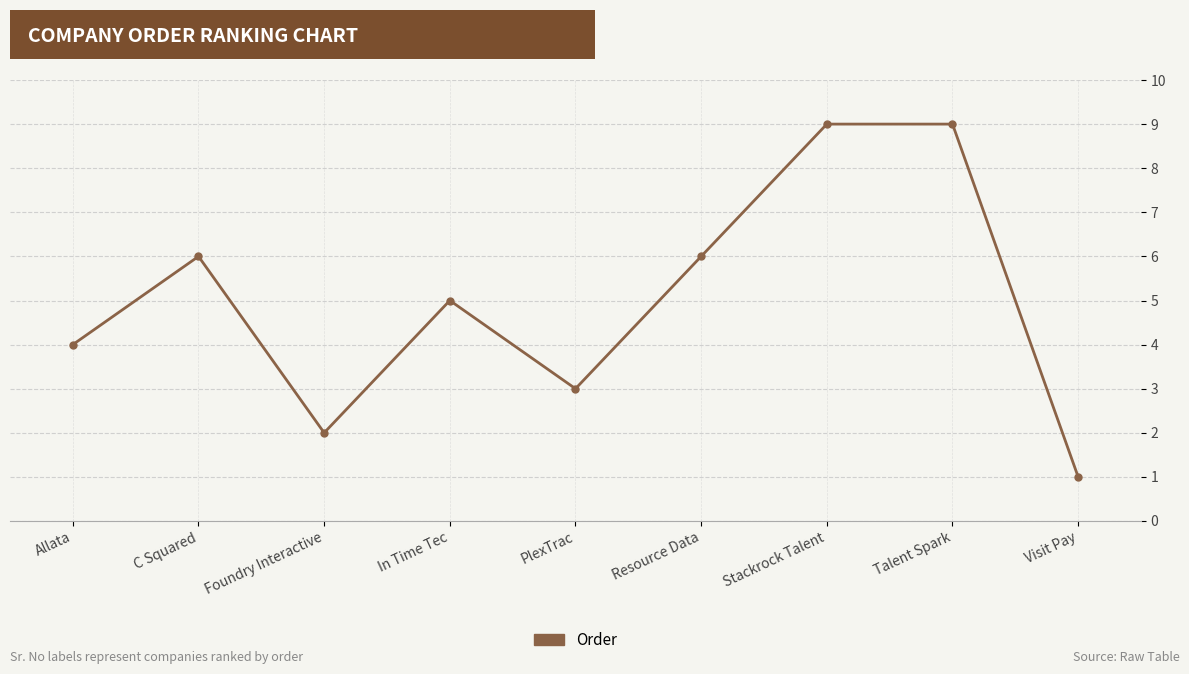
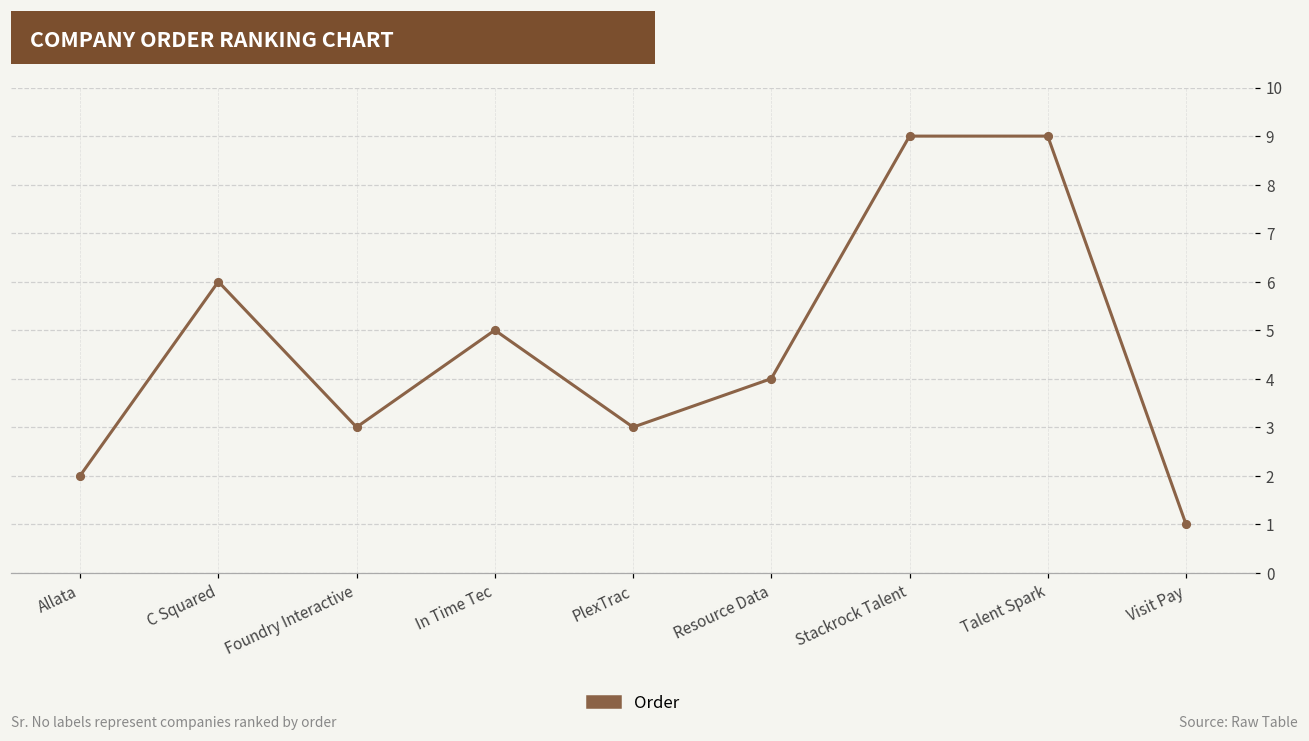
  {
-   "Allata": 4,
+   "Allata": 2,
    "C Squared": 6,
-   "Foundry Interactive": 2,
+   "Foundry Interactive": 3,
    "In Time Tec": 5,
    "PlexTrac": 3,
-   "Resource Data": 6,
+   "Resource Data": 4,
    "Stackrock Talent": 9,
    "Talent Spark": 9,
    "Visit Pay": 1
  }
